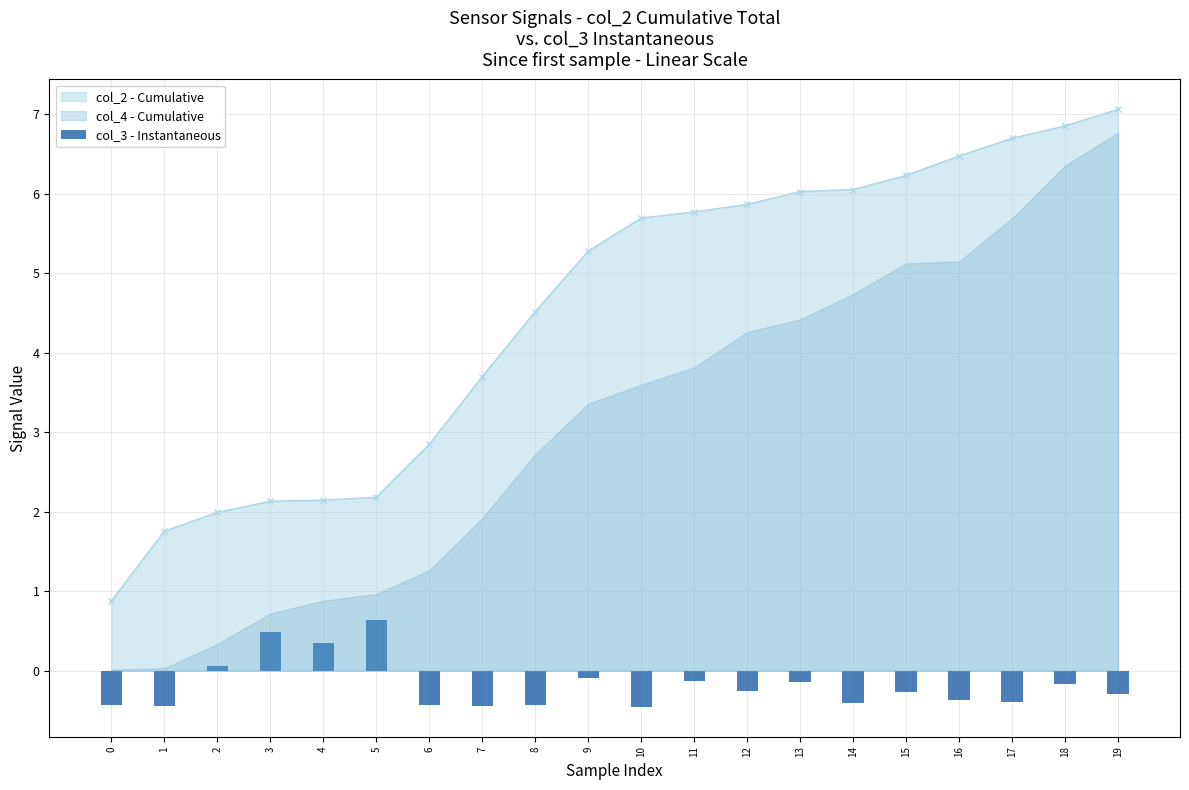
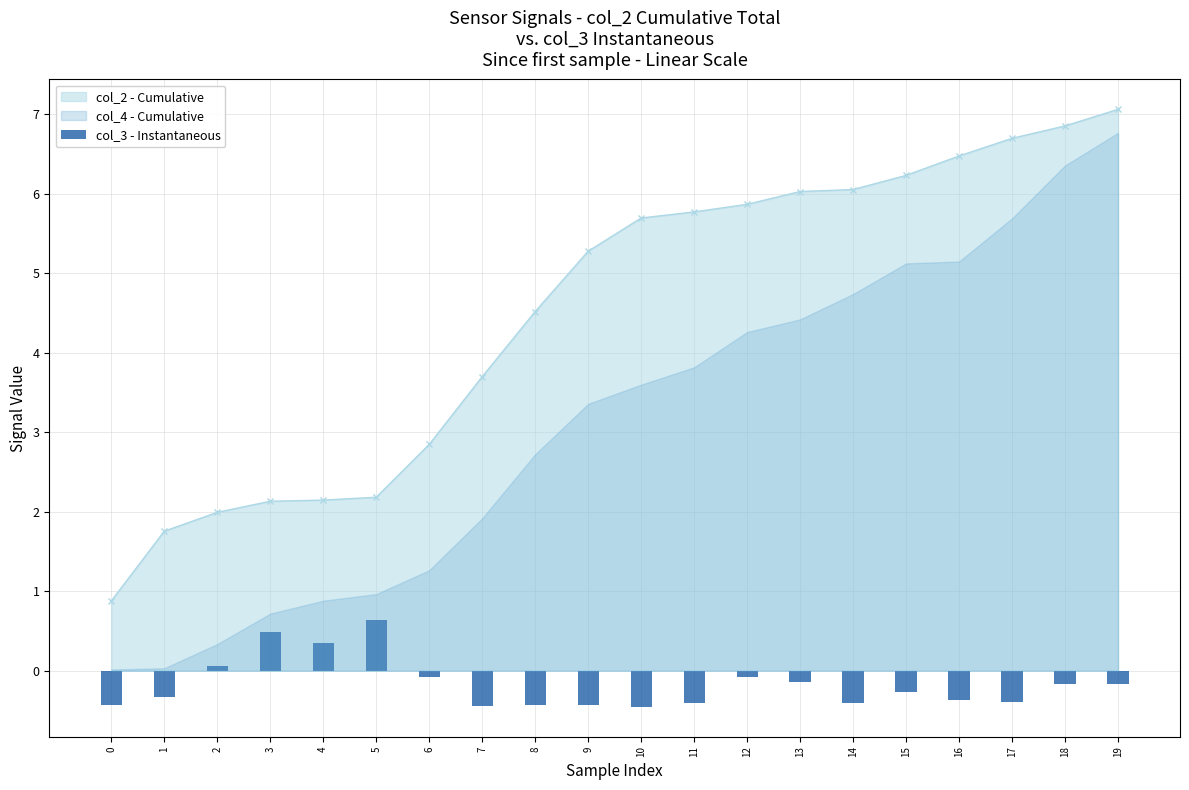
  {
    "col_3 - Instantaneous": {
      "0": -0.4,
-     "1": -0.4,
+     "1": -0.3,
      "2": 0.1,
      "3": 0.5,
      "4": 0.3,
      "5": 0.6,
-     "6": -0.4,
+     "6": -0.1,
      "7": -0.4,
      "8": -0.4,
-     "9": -0.1,
+     "9": -0.4,
      "10": -0.5,
-     "11": -0.1,
-     "12": -0.3,
+     "11": -0.4,
+     "12": -0.1,
      "13": -0.1,
      "14": -0.4,
      "15": -0.3,
      "16": -0.4,
      "17": -0.4,
      "18": -0.2,
-     "19": -0.3
+     "19": -0.2
    }
  }
